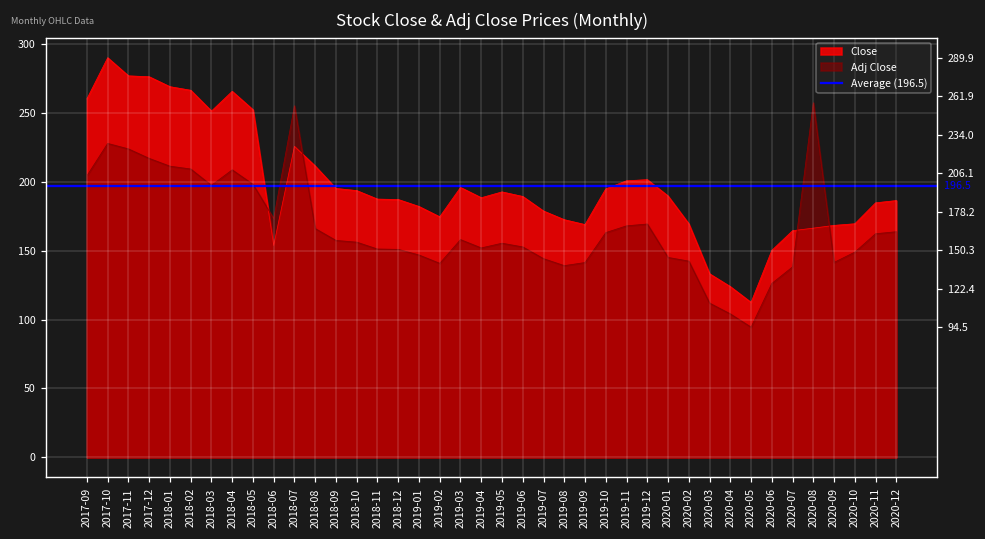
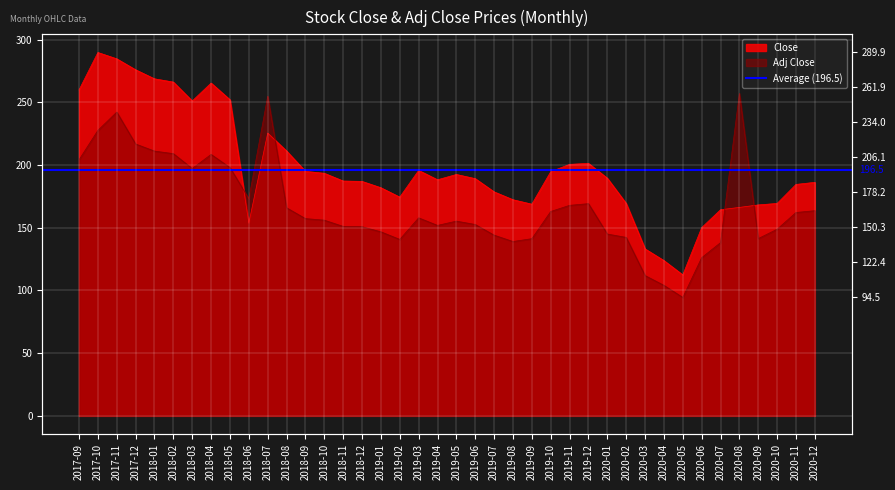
  {
    "Close": {
      "2017-09": 260,
      "2017-10": 290,
-     "2017-11": 277,
+     "2017-11": 285,
      "2017-12": 276,
      "2018-01": 269,
      "2018-02": 266,
      "2018-03": 251,
      "2018-04": 265,
      "2018-05": 252,
      "2018-06": 154,
      "2018-07": 226,
      "2018-08": 211,
      "2018-09": 195,
      "2018-10": 194,
      "2018-11": 187,
      "2018-12": 187,
      "2019-01": 182,
      "2019-02": 174,
      "2019-03": 196,
      "2019-04": 188,
      "2019-05": 193,
      "2019-06": 189,
      "2019-07": 179,
      "2019-08": 172,
      "2019-09": 169,
      "2019-10": 195,
      "2019-11": 201,
      "2019-12": 201,
      "2020-01": 190,
      "2020-02": 169,
      "2020-03": 133,
      "2020-04": 124,
      "2020-05": 112,
      "2020-06": 150,
      "2020-07": 164,
      "2020-08": 166,
      "2020-09": 168,
      "2020-10": 169,
      "2020-11": 185,
      "2020-12": 186
    },
    "Adj Close": {
      "2017-09": 204,
      "2017-10": 228,
-     "2017-11": 224,
+     "2017-11": 242,
      "2017-12": 217,
      "2018-01": 211,
      "2018-02": 209,
      "2018-03": 197,
      "2018-04": 209,
      "2018-05": 198,
      "2018-06": 173,
      "2018-07": 255,
      "2018-08": 166,
      "2018-09": 157,
      "2018-10": 156,
      "2018-11": 151,
      "2018-12": 151,
      "2019-01": 147,
      "2019-02": 141,
      "2019-03": 158,
      "2019-04": 152,
      "2019-05": 155,
      "2019-06": 153,
      "2019-07": 144,
      "2019-08": 139,
      "2019-09": 141,
      "2019-10": 163,
      "2019-11": 168,
      "2019-12": 169,
      "2020-01": 145,
      "2020-02": 142,
      "2020-03": 112,
      "2020-04": 104,
      "2020-05": 94,
      "2020-06": 126,
      "2020-07": 138,
      "2020-08": 257,
      "2020-09": 141,
      "2020-10": 149,
      "2020-11": 162,
      "2020-12": 164
    }
  }
